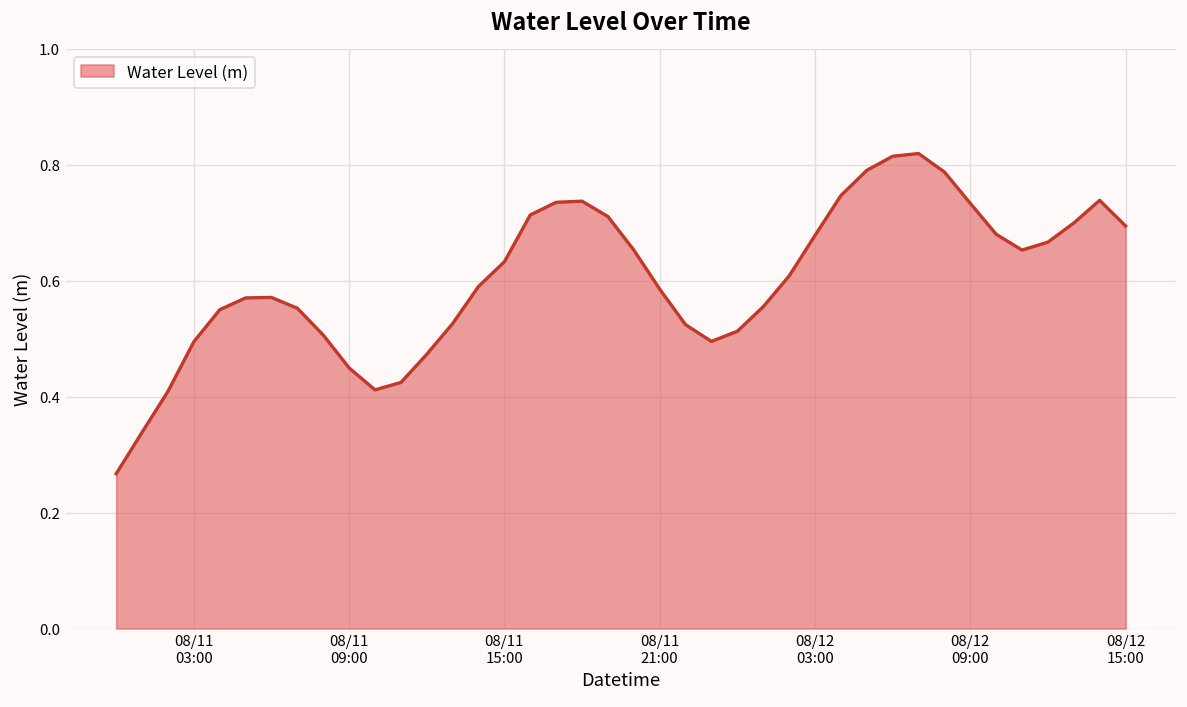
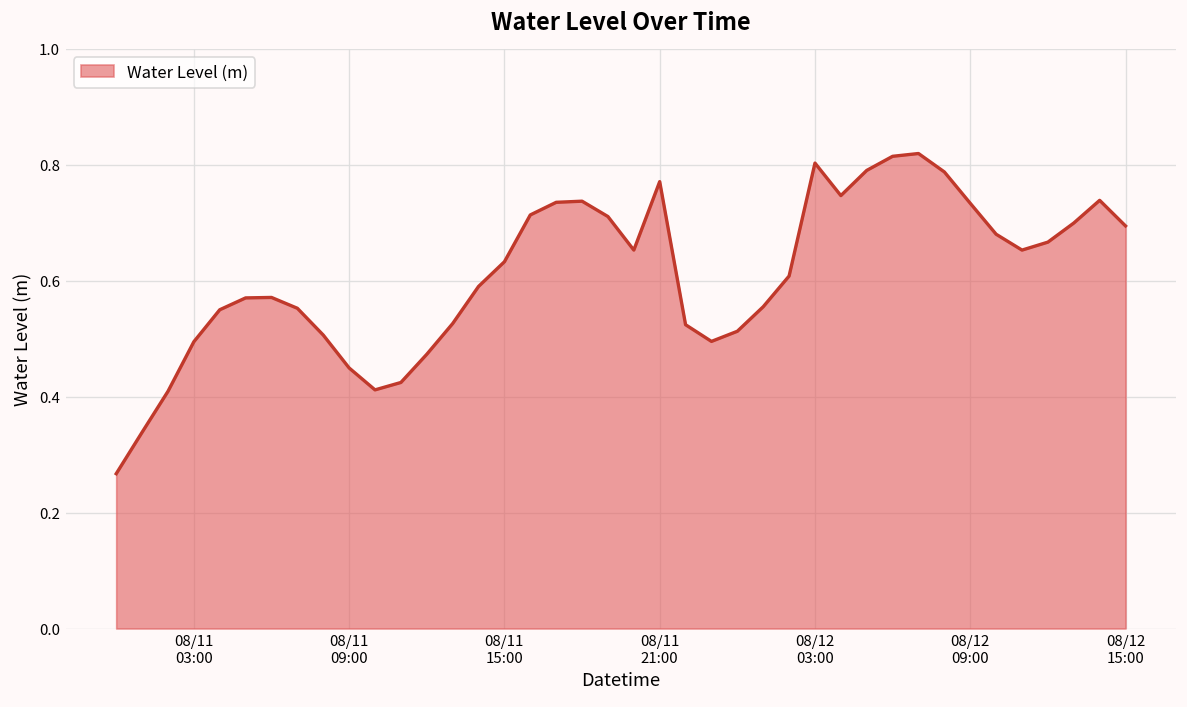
  {
    "08/11 03:00": 0.49,
    "08/11 09:00": 0.45,
    "08/11 15:00": 0.63,
-   "08/11 21:00": 0.59,
-   "08/12 03:00": 0.68,
+   "08/11 21:00": 0.77,
+   "08/12 03:00": 0.80,
    "08/12 09:00": 0.73,
    "08/12 15:00": 0.69
  }
